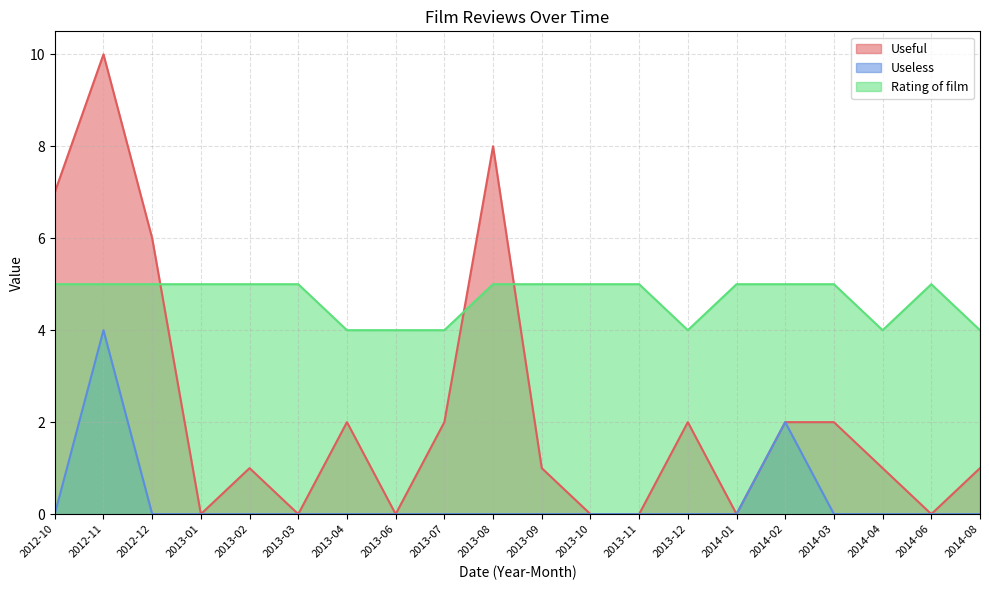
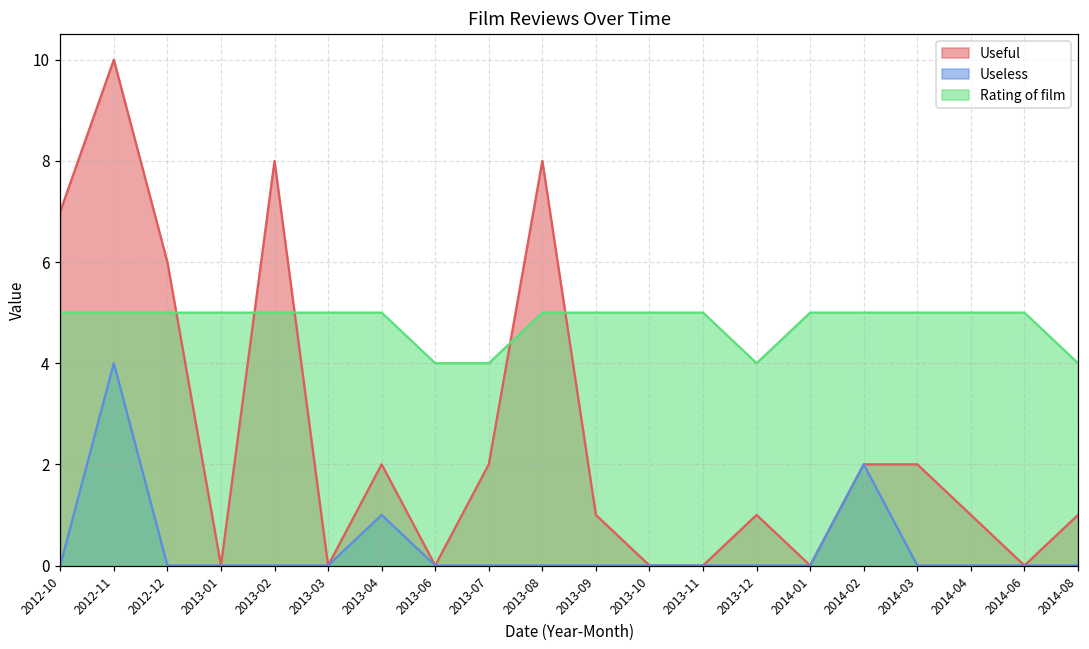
  {
    "Useful": {
      "2012-10": 7,
      "2012-11": 10,
      "2012-12": 6,
-     "2013-02": 1,
+     "2013-02": 8,
      "2013-04": 2,
      "2013-07": 2,
      "2013-08": 8,
      "2013-09": 1,
-     "2013-12": 2,
+     "2013-12": 1,
      "2014-03": 2,
      "2014-04": 1,
      "2014-08": 1
    },
    "Useless": {
      "2012-10": 0,
      "2012-11": 4,
      "2012-12": 0,
      "2013-02": 0,
-     "2013-04": 0,
+     "2013-04": 1,
      "2013-07": 0,
      "2013-08": 0,
      "2013-09": 0,
      "2013-12": 0,
      "2014-03": 0,
      "2014-04": 0,
      "2014-08": 0
    },
    "Rating of film": {
      "2012-10": 5,
      "2012-11": 5,
      "2012-12": 5,
      "2013-01": 5,
      "2013-02": 5,
      "2013-03": 5,
-     "2013-04": 4,
+     "2013-04": 5,
      "2013-06": 4,
      "2013-07": 4,
      "2013-08": 5,
      "2013-09": 5,
      "2013-10": 5,
      "2013-11": 5,
      "2013-12": 4,
      "2014-01": 5,
      "2014-02": 5,
      "2014-03": 5,
-     "2014-04": 4,
+     "2014-04": 5,
      "2014-06": 5,
      "2014-08": 4
    }
  }
